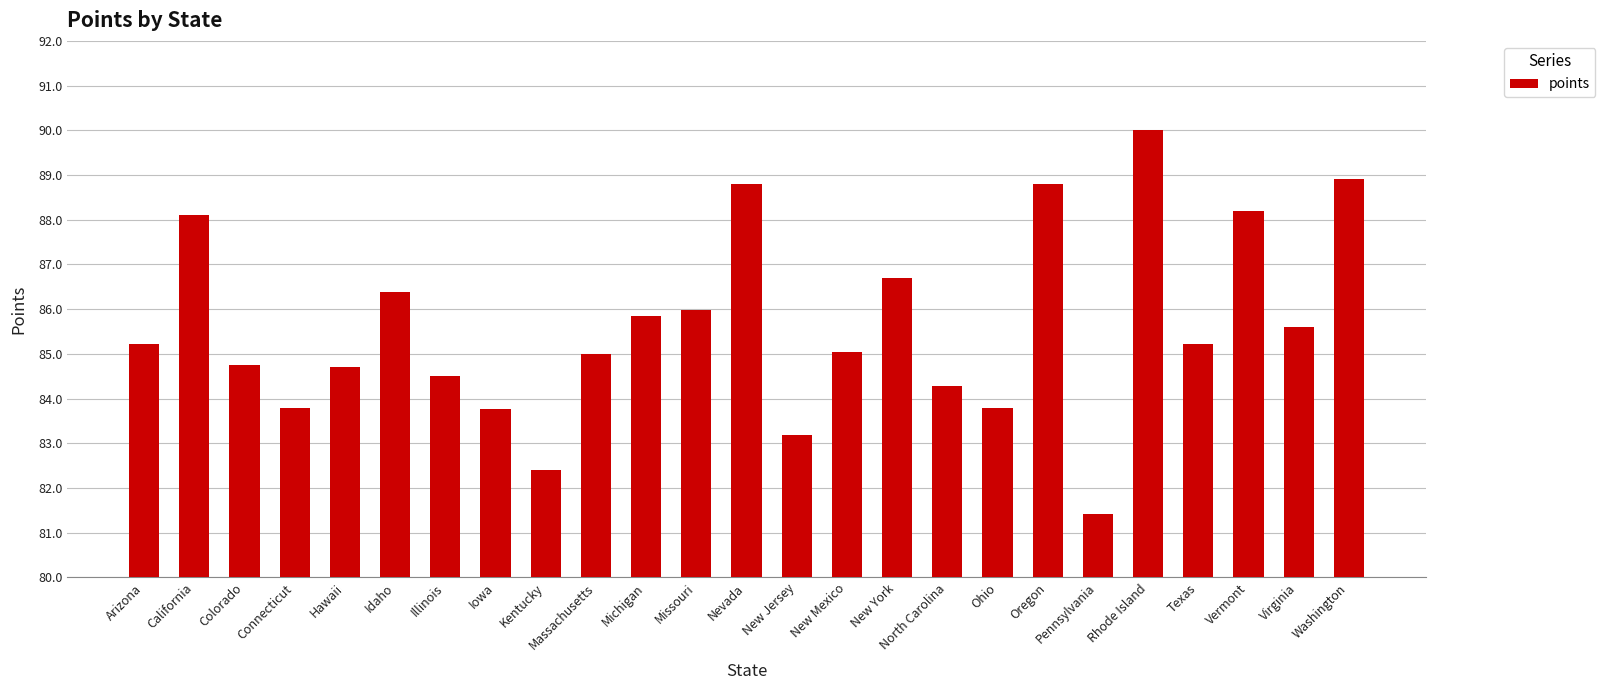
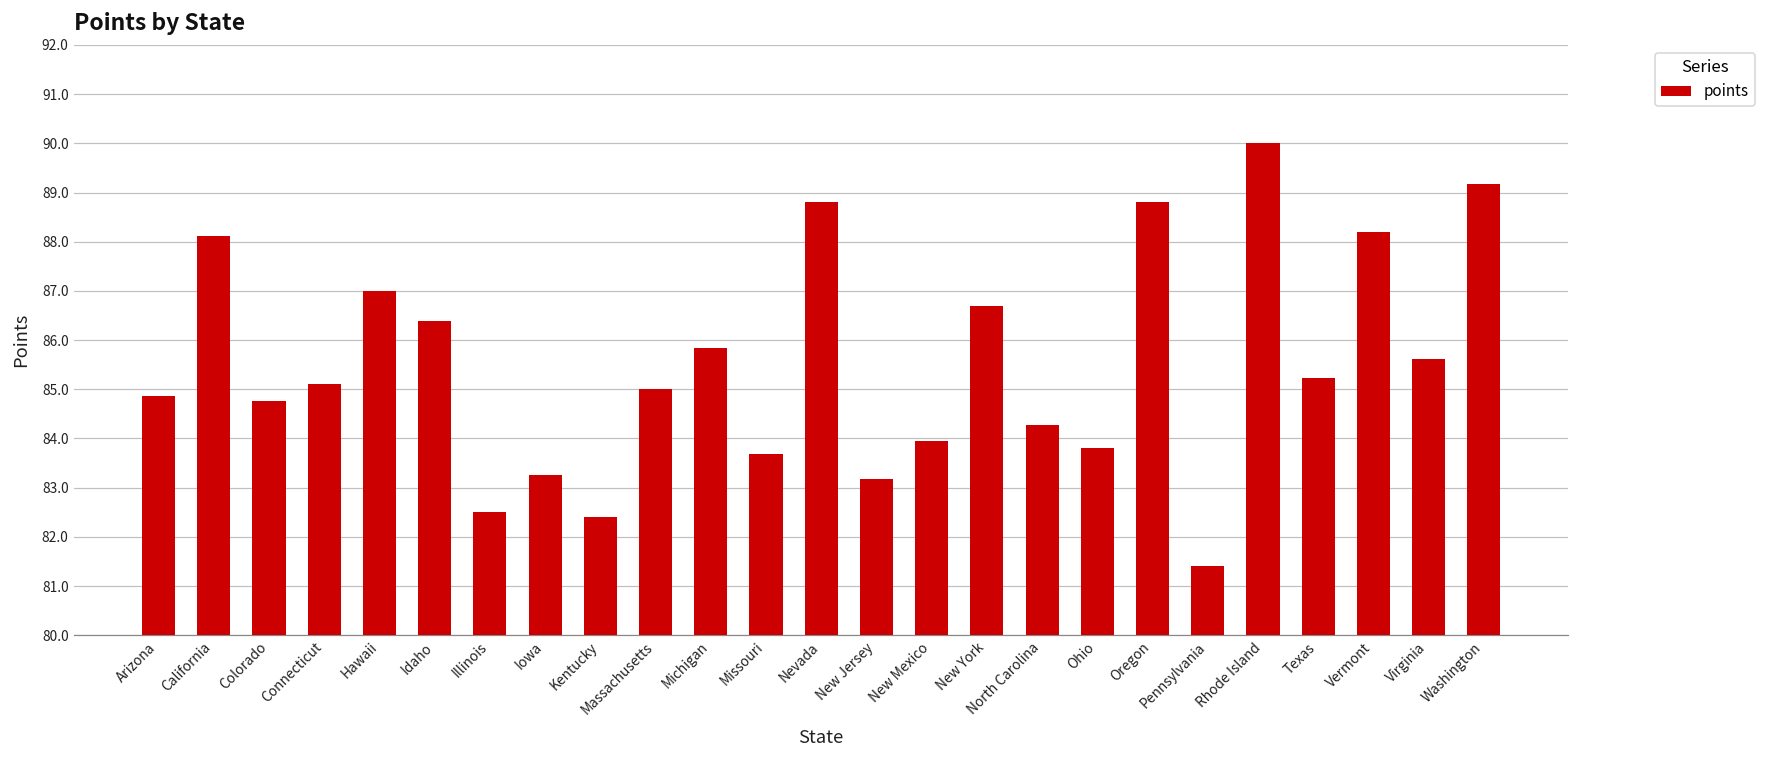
  {
-   "Arizona": 85.2,
+   "Arizona": 84.9,
    "California": 88.1,
    "Colorado": 84.8,
-   "Connecticut": 83.8,
-   "Hawaii": 84.7,
+   "Connecticut": 85.1,
+   "Hawaii": 87.0,
    "Idaho": 86.4,
-   "Illinois": 84.5,
-   "Iowa": 83.8,
+   "Illinois": 82.5,
+   "Iowa": 83.3,
    "Kentucky": 82.4,
    "Massachusetts": 85.0,
    "Michigan": 85.8,
-   "Missouri": 86.0,
+   "Missouri": 83.7,
    "Nevada": 88.8,
    "New Jersey": 83.2,
-   "New Mexico": 85.0,
+   "New Mexico": 84.0,
    "New York": 86.7,
    "North Carolina": 84.3,
    "Ohio": 83.8,
    "Oregon": 88.8,
    "Pennsylvania": 81.4,
    "Rhode Island": 90.0,
    "Texas": 85.2,
    "Vermont": 88.2,
    "Virginia": 85.6,
-   "Washington": 88.9
+   "Washington": 89.2
  }
